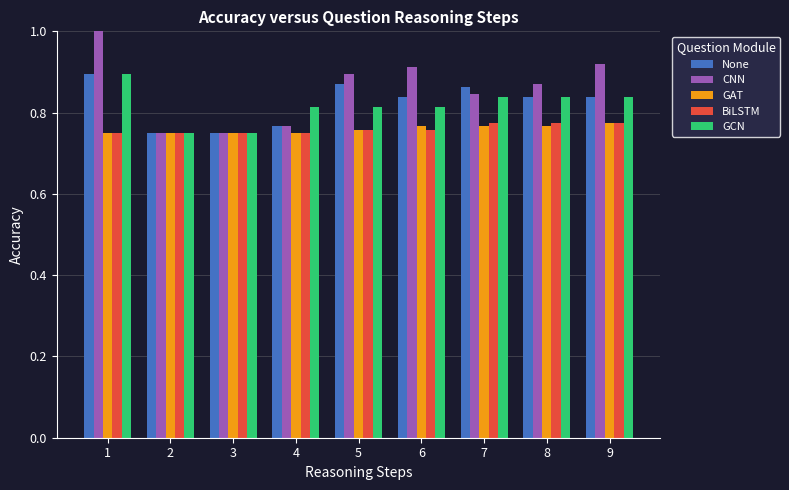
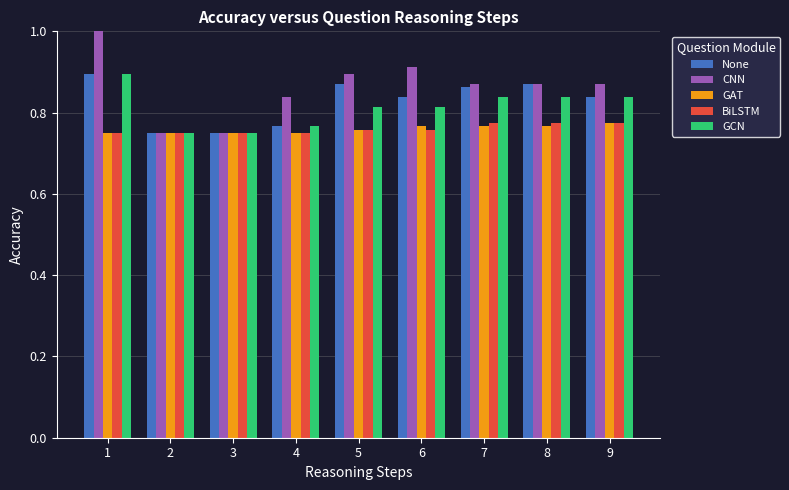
  {
    "None": {
      "1": 0.90,
      "2": 0.75,
      "3": 0.75,
      "4": 0.77,
      "5": 0.87,
      "6": 0.84,
      "7": 0.86,
-     "8": 0.84,
+     "8": 0.87,
      "9": 0.84
    },
    "CNN": {
      "1": 1.00,
      "2": 0.75,
      "3": 0.75,
-     "4": 0.77,
+     "4": 0.84,
      "5": 0.90,
      "6": 0.91,
-     "7": 0.85,
+     "7": 0.87,
      "8": 0.87,
-     "9": 0.92
+     "9": 0.87
    },
    "GAT": {
      "1": 0.75,
      "2": 0.75,
      "3": 0.75,
      "4": 0.75,
      "5": 0.76,
      "6": 0.77,
      "7": 0.77,
      "8": 0.77,
      "9": 0.77
    },
    "BiLSTM": {
      "1": 0.75,
      "2": 0.75,
      "3": 0.75,
      "4": 0.75,
      "5": 0.76,
      "6": 0.76,
      "7": 0.77,
      "8": 0.77,
      "9": 0.77
    },
    "GCN": {
      "1": 0.90,
      "2": 0.75,
      "3": 0.75,
-     "4": 0.81,
+     "4": 0.77,
      "5": 0.81,
      "6": 0.81,
      "7": 0.84,
      "8": 0.84,
      "9": 0.84
    }
  }
